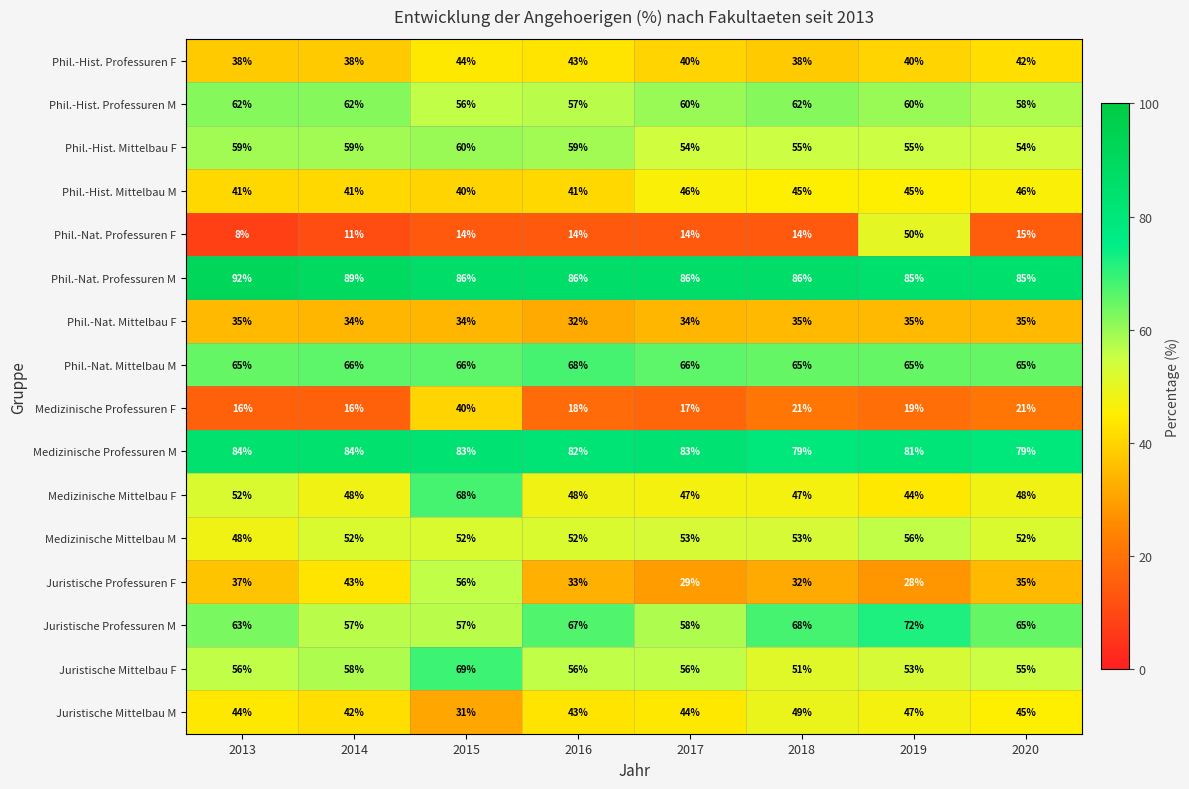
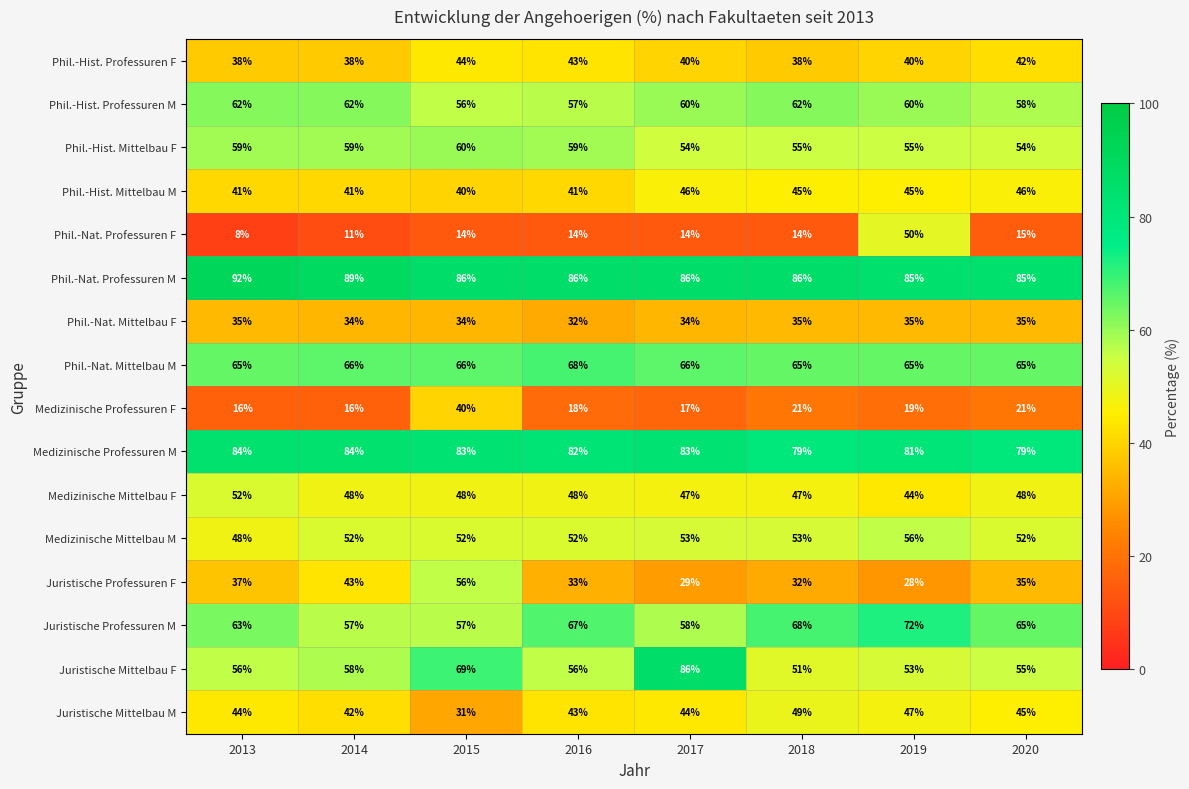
  {
    "Phil.-Hist. Professuren F": {
      "2013": "38%",
      "2014": "38%",
      "2015": "44%",
      "2016": "43%",
      "2017": "40%",
      "2018": "38%",
      "2019": "40%",
      "2020": "42%"
    },
    "Phil.-Hist. Professuren M": {
      "2013": "62%",
      "2014": "62%",
      "2015": "56%",
      "2016": "57%",
      "2017": "60%",
      "2018": "62%",
      "2019": "60%",
      "2020": "58%"
    },
    "Phil.-Hist. Mittelbau F": {
      "2013": "59%",
      "2014": "59%",
      "2015": "60%",
      "2016": "59%",
      "2017": "54%",
      "2018": "55%",
      "2019": "55%",
      "2020": "54%"
    },
    "Phil.-Hist. Mittelbau M": {
      "2013": "41%",
      "2014": "41%",
      "2015": "40%",
      "2016": "41%",
      "2017": "46%",
      "2018": "45%",
      "2019": "45%",
      "2020": "46%"
    },
    "Phil.-Nat. Professuren F": {
      "2013": "8%",
      "2014": "11%",
      "2015": "14%",
      "2016": "14%",
      "2017": "14%",
      "2018": "14%",
      "2019": "50%",
      "2020": "15%"
    },
    "Phil.-Nat. Professuren M": {
      "2013": "92%",
      "2014": "89%",
      "2015": "86%",
      "2016": "86%",
      "2017": "86%",
      "2018": "86%",
      "2019": "85%",
      "2020": "85%"
    },
    "Phil.-Nat. Mittelbau F": {
      "2013": "35%",
      "2014": "34%",
      "2015": "34%",
      "2016": "32%",
      "2017": "34%",
      "2018": "35%",
      "2019": "35%",
      "2020": "35%"
    },
    "Phil.-Nat. Mittelbau M": {
      "2013": "65%",
      "2014": "66%",
      "2015": "66%",
      "2016": "68%",
      "2017": "66%",
      "2018": "65%",
      "2019": "65%",
      "2020": "65%"
    },
    "Medizinische Professuren F": {
      "2013": "16%",
      "2014": "16%",
      "2015": "40%",
      "2016": "18%",
      "2017": "17%",
      "2018": "21%",
      "2019": "19%",
      "2020": "21%"
    },
    "Medizinische Professuren M": {
      "2013": "84%",
      "2014": "84%",
      "2015": "83%",
      "2016": "82%",
      "2017": "83%",
      "2018": "79%",
      "2019": "81%",
      "2020": "79%"
    },
    "Medizinische Mittelbau F": {
      "2013": "52%",
      "2014": "48%",
-     "2015": "68%",
+     "2015": "48%",
      "2016": "48%",
      "2017": "47%",
      "2018": "47%",
      "2019": "44%",
      "2020": "48%"
    },
    "Medizinische Mittelbau M": {
      "2013": "48%",
      "2014": "52%",
      "2015": "52%",
      "2016": "52%",
      "2017": "53%",
      "2018": "53%",
      "2019": "56%",
      "2020": "52%"
    },
    "Juristische Professuren F": {
      "2013": "37%",
      "2014": "43%",
      "2015": "56%",
      "2016": "33%",
      "2017": "29%",
      "2018": "32%",
      "2019": "28%",
      "2020": "35%"
    },
    "Juristische Professuren M": {
      "2013": "63%",
      "2014": "57%",
      "2015": "57%",
      "2016": "67%",
      "2017": "58%",
      "2018": "68%",
      "2019": "72%",
      "2020": "65%"
    },
    "Juristische Mittelbau F": {
      "2013": "56%",
      "2014": "58%",
      "2015": "69%",
      "2016": "56%",
-     "2017": "56%",
+     "2017": "86%",
      "2018": "51%",
      "2019": "53%",
      "2020": "55%"
    },
    "Juristische Mittelbau M": {
      "2013": "44%",
      "2014": "42%",
      "2015": "31%",
      "2016": "43%",
      "2017": "44%",
      "2018": "49%",
      "2019": "47%",
      "2020": "45%"
    }
  }
